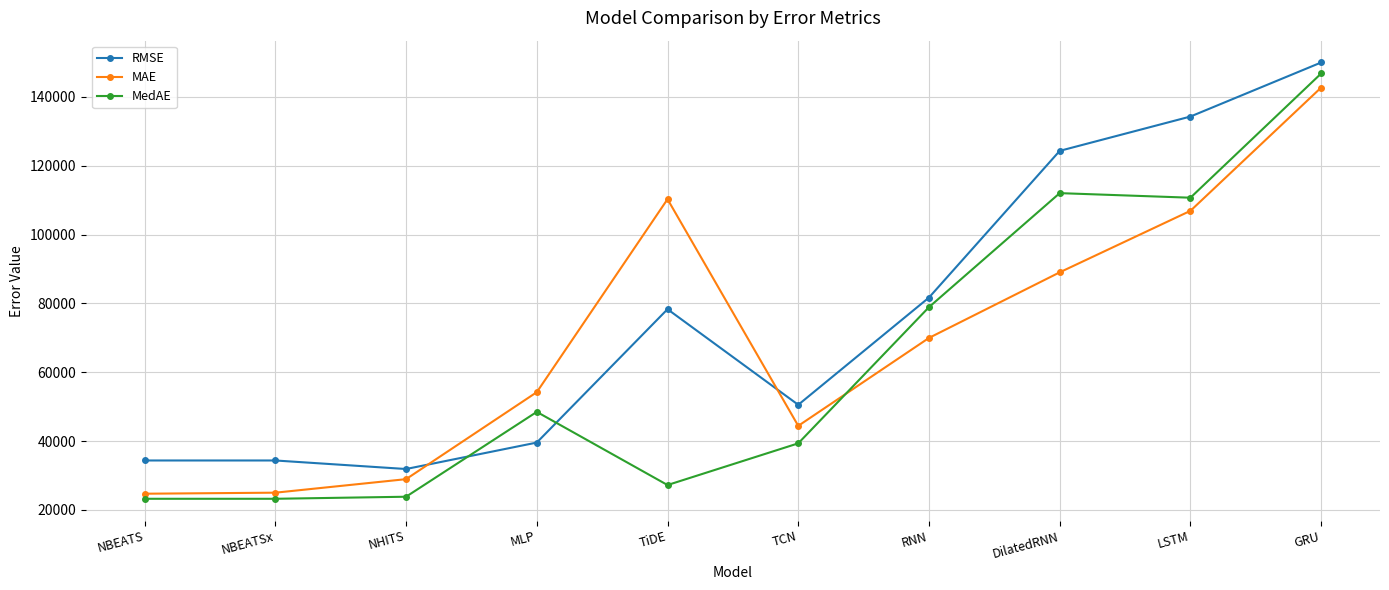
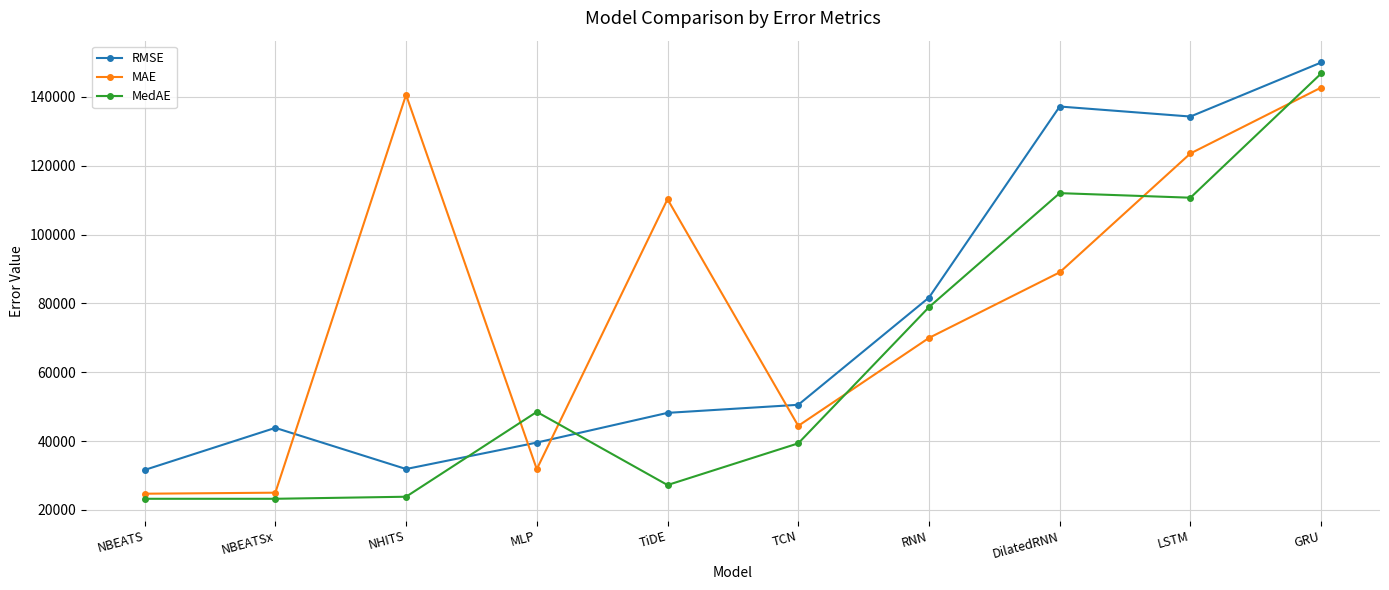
  {
    "RMSE": {
-     "NBEATS": 34000,
-     "NBEATSx": 34000,
+     "NBEATS": 32000,
+     "NBEATSx": 44000,
      "NHITS": 32000,
      "MLP": 40000,
-     "TiDE": 78000,
+     "TiDE": 48000,
      "TCN": 51000,
      "RNN": 82000,
-     "DilatedRNN": 124000,
+     "DilatedRNN": 137000,
      "LSTM": 134000,
      "GRU": 150000
    },
    "MAE": {
      "NBEATS": 25000,
      "NBEATSx": 25000,
-     "NHITS": 29000,
-     "MLP": 54000,
+     "NHITS": 141000,
+     "MLP": 32000,
      "TiDE": 110000,
      "TCN": 44000,
      "RNN": 70000,
      "DilatedRNN": 89000,
-     "LSTM": 107000,
+     "LSTM": 124000,
      "GRU": 143000
    },
    "MedAE": {
      "NBEATS": 23000,
      "NBEATSx": 23000,
      "NHITS": 24000,
      "MLP": 48000,
      "TiDE": 27000,
      "TCN": 39000,
      "RNN": 79000,
      "DilatedRNN": 112000,
      "LSTM": 111000,
      "GRU": 147000
    }
  }
